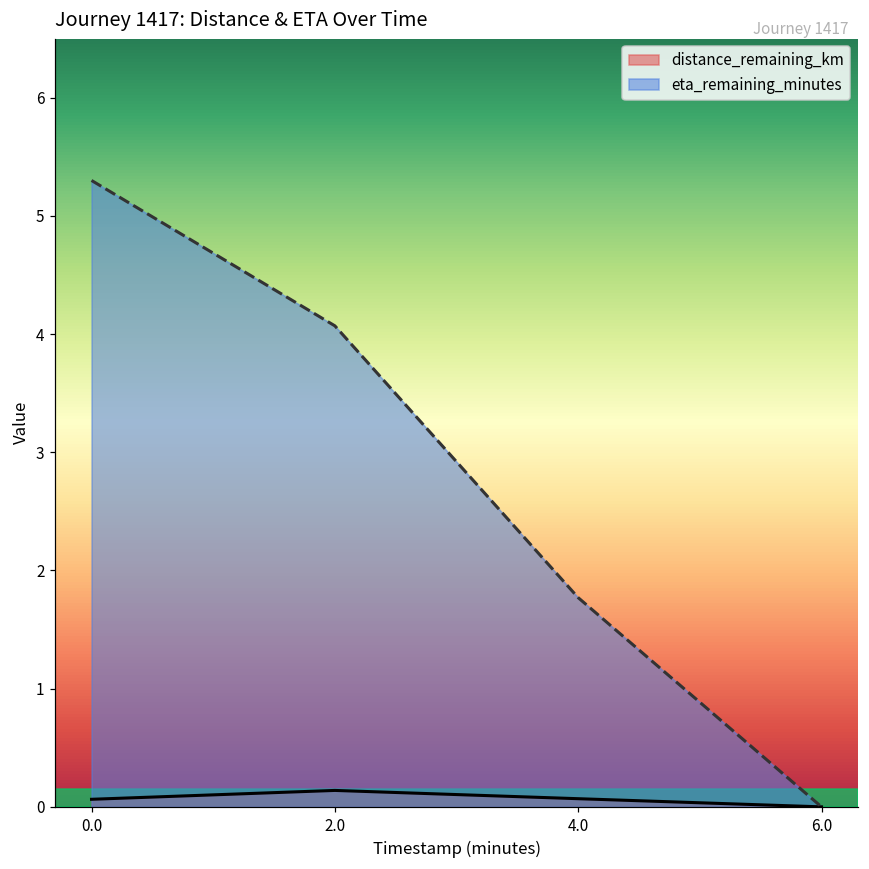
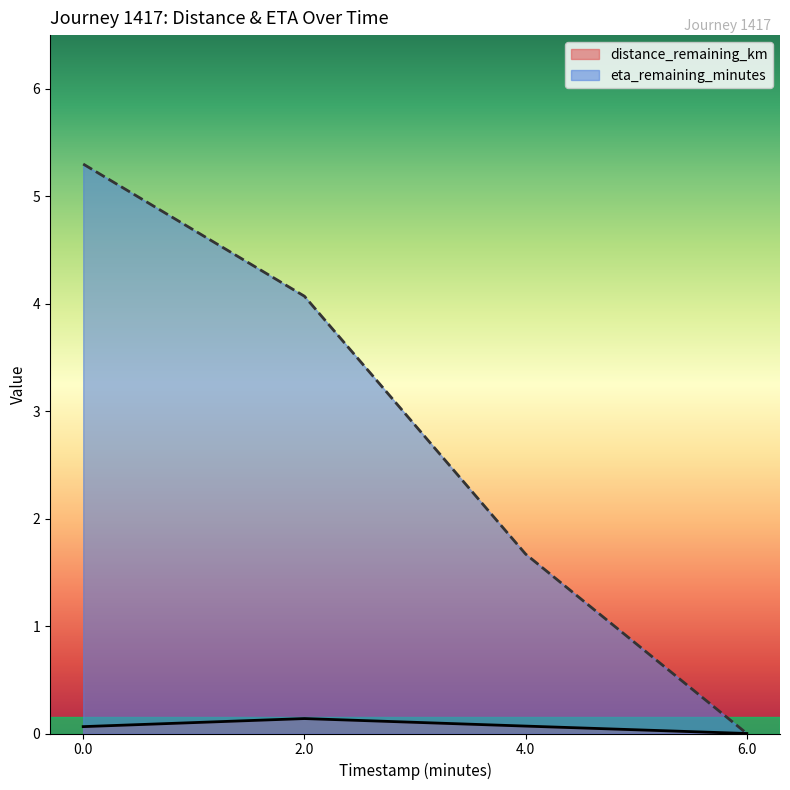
  {
    "eta_remaining_minutes": {
      "0.0": 5.30,
      "2.0": 4.07,
-     "4.0": 1.77
+     "4.0": 1.67
    }
  }
